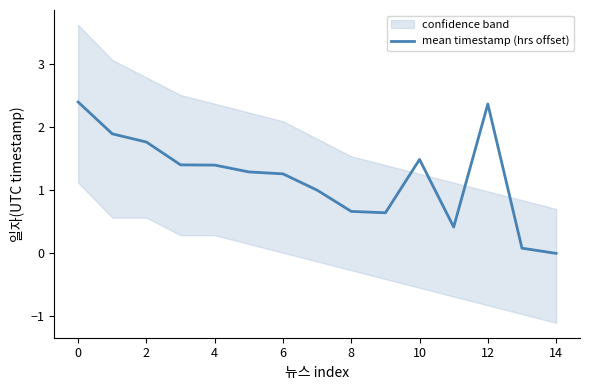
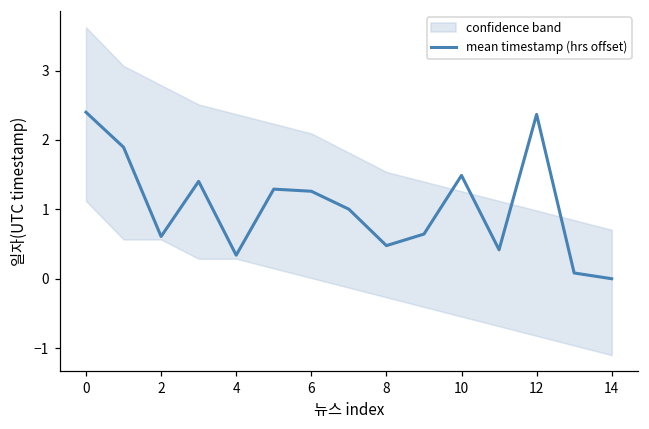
  {
    "mean timestamp (hrs offset)": {
      "0": 2.4,
-     "2": 1.8,
-     "4": 1.4,
+     "2": 0.6,
+     "4": 0.3,
      "6": 1.3,
-     "8": 0.7,
+     "8": 0.5,
      "10": 1.5,
      "12": 2.4,
      "14": 0.0
    }
  }
